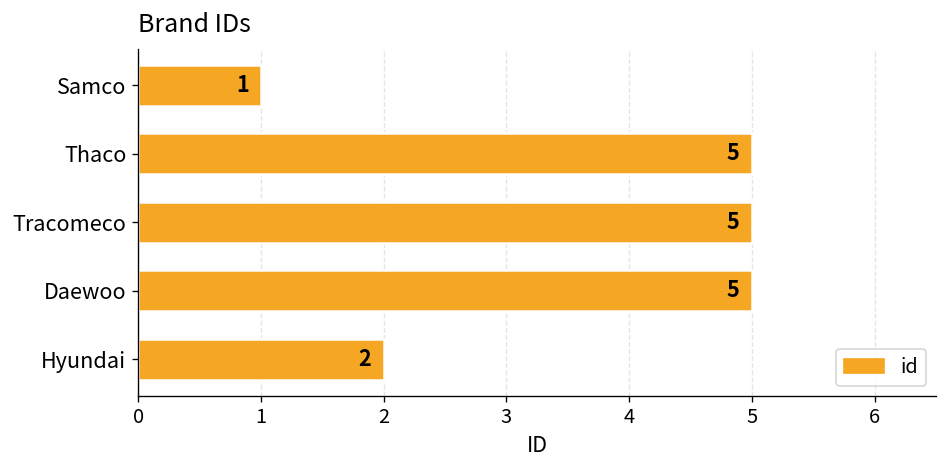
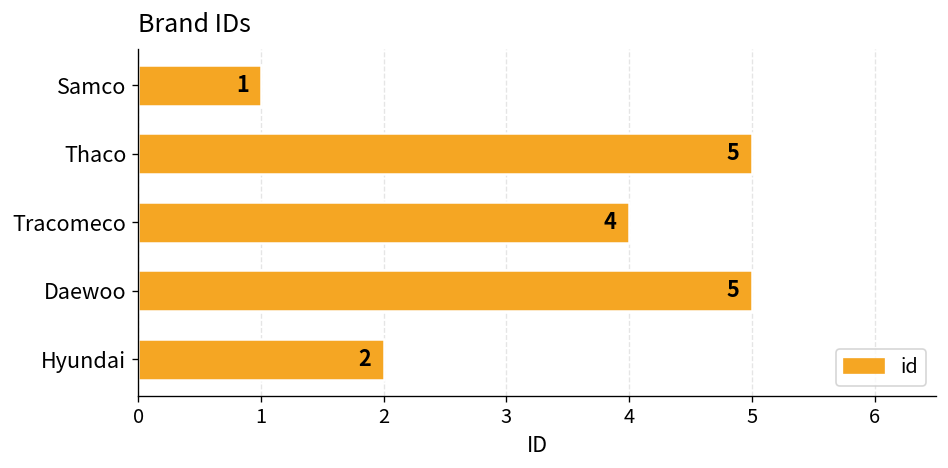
  {
    "Samco": 1,
    "Thaco": 5,
-   "Tracomeco": 5,
+   "Tracomeco": 4,
    "Daewoo": 5,
    "Hyundai": 2
  }
